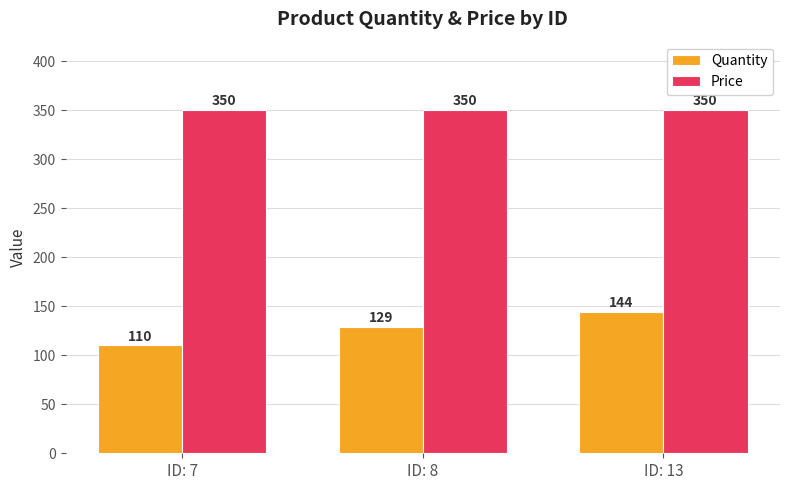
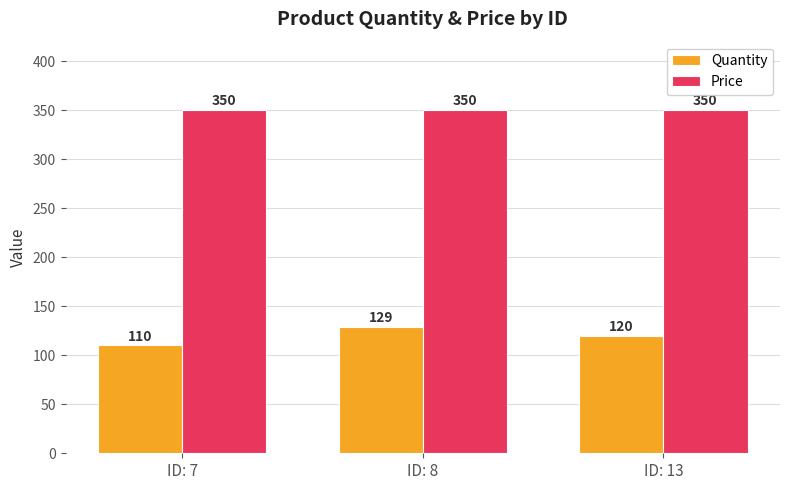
  {
    "Quantity": {
      "ID: 7": 110,
      "ID: 8": 129,
-     "ID: 13": 144
+     "ID: 13": 120
    },
    "Price": {
      "ID: 7": 350,
      "ID: 8": 350
    }
  }
